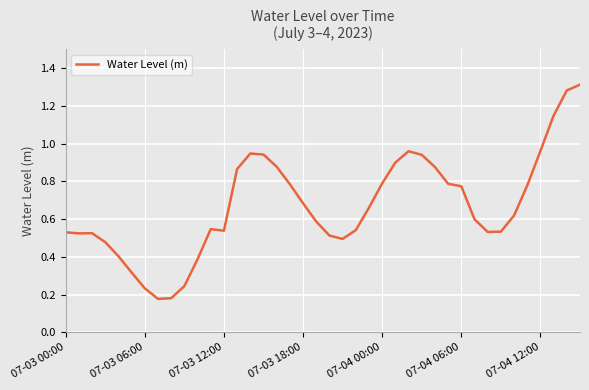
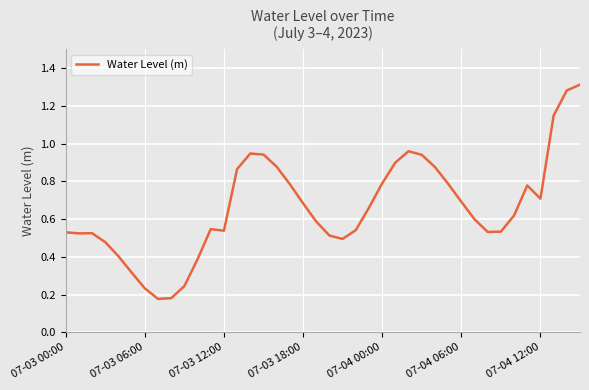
  {
    "07-03 00:00": 0.53,
    "07-03 06:00": 0.23,
    "07-03 12:00": 0.54,
    "07-03 18:00": 0.68,
    "07-04 00:00": 0.79,
-   "07-04 06:00": 0.77,
-   "07-04 12:00": 0.96
+   "07-04 06:00": 0.69,
+   "07-04 12:00": 0.71
  }
